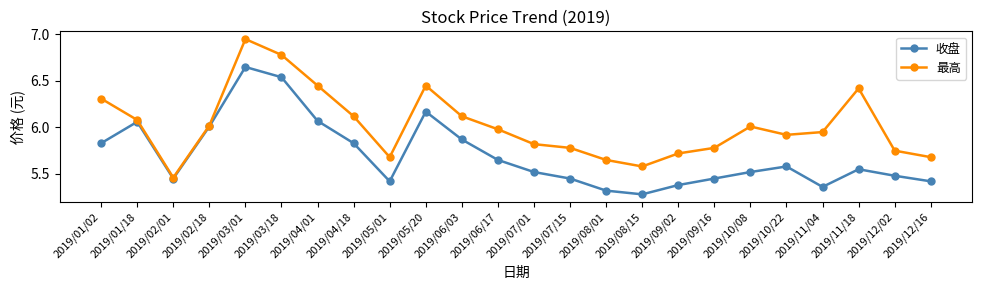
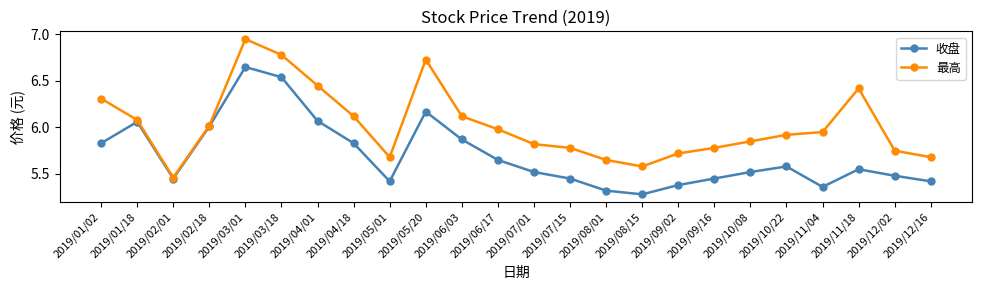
  {
    "收盘": {
      "2019/01/02": 5.8,
      "2019/03/01": 6.7,
      "2019/03/18": 6.5,
      "2019/04/01": 6.1,
      "2019/04/18": 5.8,
      "2019/05/01": 5.4,
      "2019/05/20": 6.2,
      "2019/06/03": 5.9,
      "2019/06/17": 5.7,
      "2019/07/01": 5.5,
      "2019/07/15": 5.5,
      "2019/08/01": 5.3,
      "2019/08/15": 5.3,
      "2019/09/02": 5.4,
      "2019/09/16": 5.5,
      "2019/10/08": 5.5,
      "2019/10/22": 5.6,
      "2019/11/04": 5.4,
      "2019/11/18": 5.6,
      "2019/12/02": 5.5,
      "2019/12/16": 5.4
    },
    "最高": {
      "2019/01/02": 6.3,
      "2019/03/01": 7.0,
      "2019/03/18": 6.8,
      "2019/04/01": 6.5,
      "2019/04/18": 6.1,
      "2019/05/01": 5.7,
-     "2019/05/20": 6.5,
+     "2019/05/20": 6.7,
      "2019/06/03": 6.1,
      "2019/06/17": 6.0,
      "2019/07/01": 5.8,
      "2019/07/15": 5.8,
      "2019/08/01": 5.7,
      "2019/08/15": 5.6,
      "2019/09/02": 5.7,
      "2019/09/16": 5.8,
-     "2019/10/08": 6.0,
+     "2019/10/08": 5.9,
      "2019/10/22": 5.9,
      "2019/11/04": 6.0,
      "2019/11/18": 6.4,
      "2019/12/02": 5.8,
      "2019/12/16": 5.7
    }
  }
